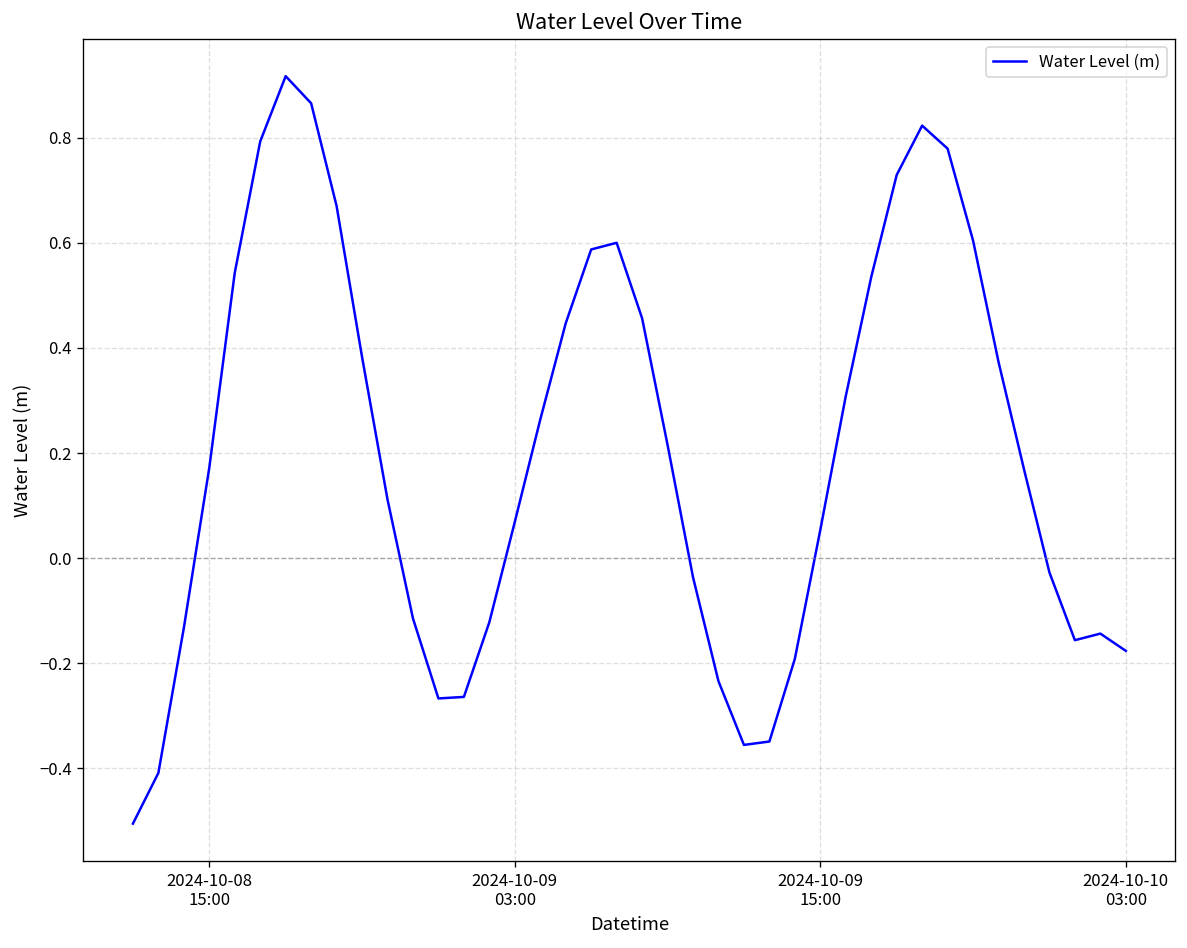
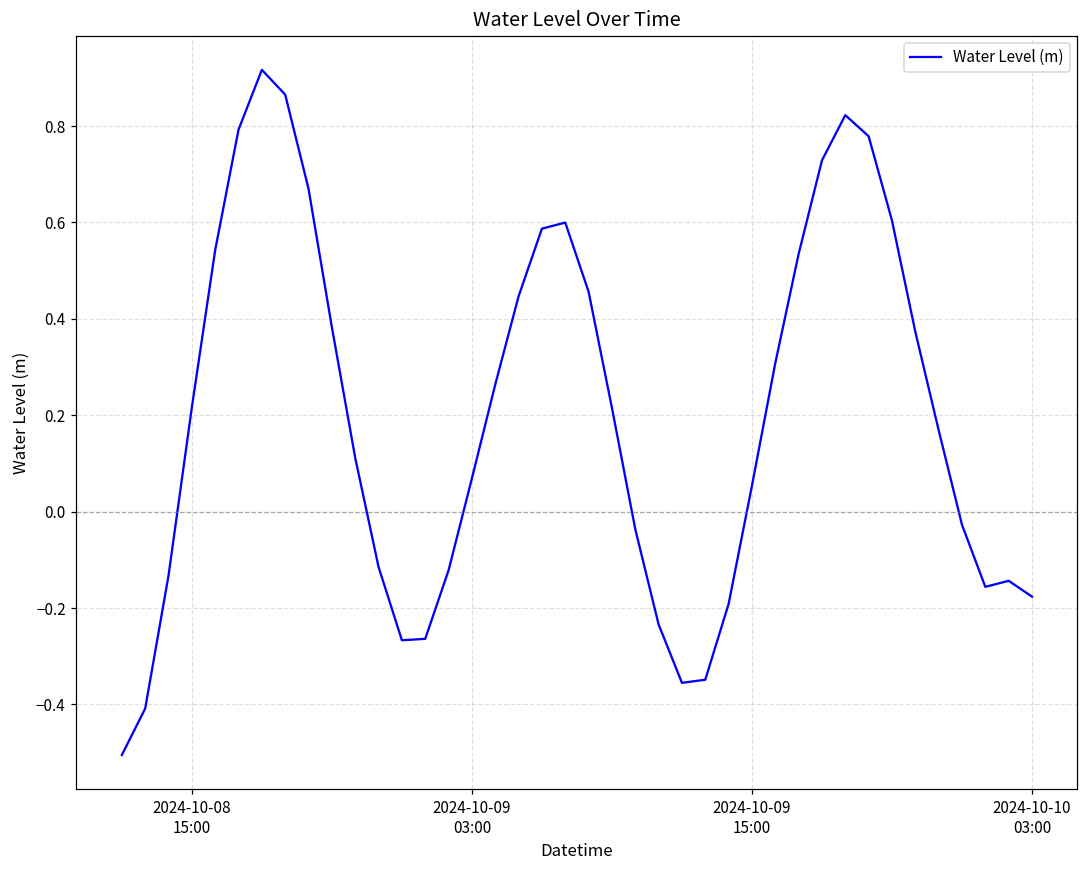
  {
-   "2024-10-08 15:00": 0.17,
+   "2024-10-08 15:00": 0.22,
    "2024-10-09 03:00": 0.07,
    "2024-10-09 15:00": 0.05,
    "2024-10-10 03:00": -0.18
  }
